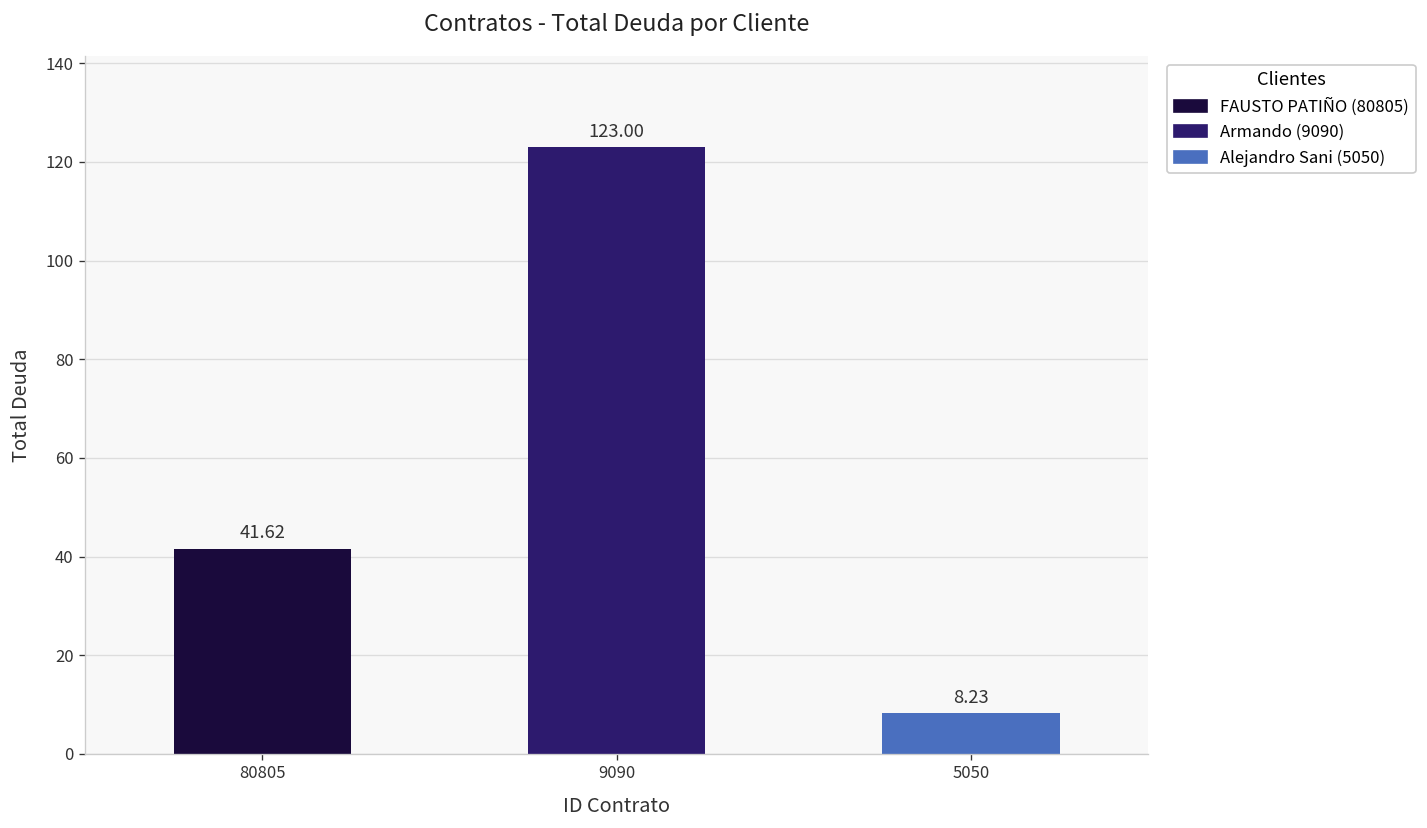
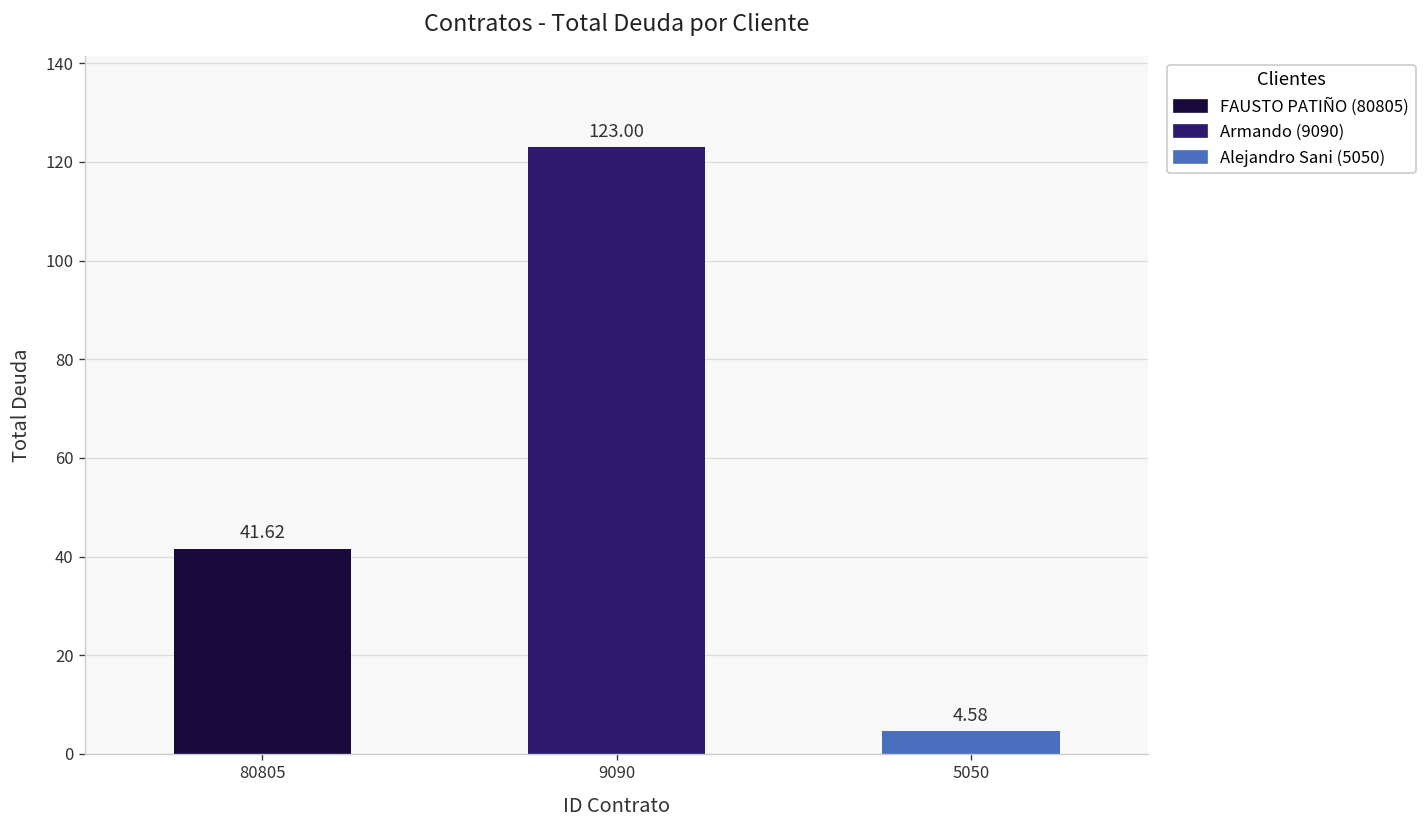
  {
    "80805": 41.62,
    "9090": 123.00,
-   "5050": 8.23
+   "5050": 4.58
  }
